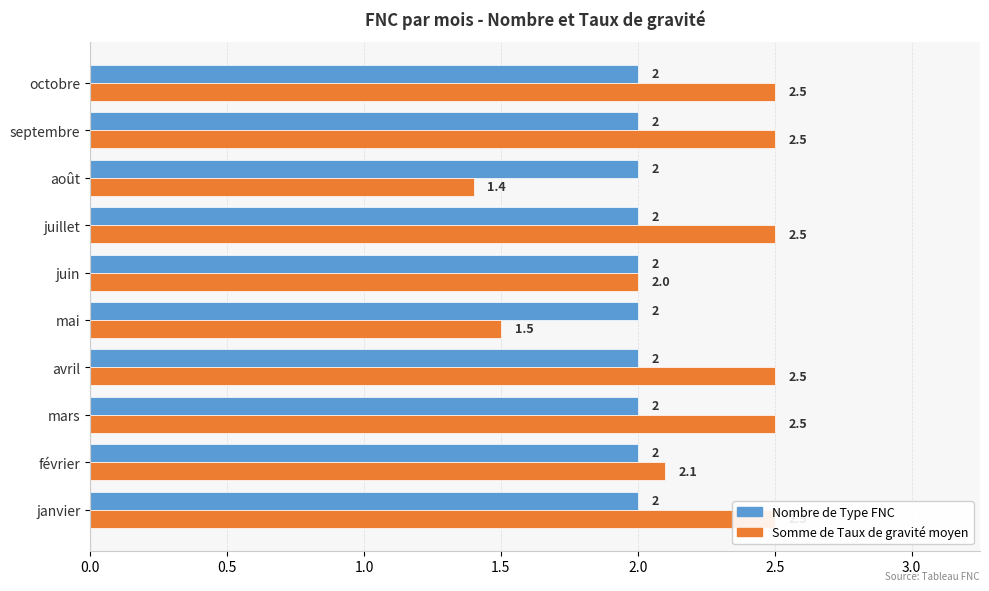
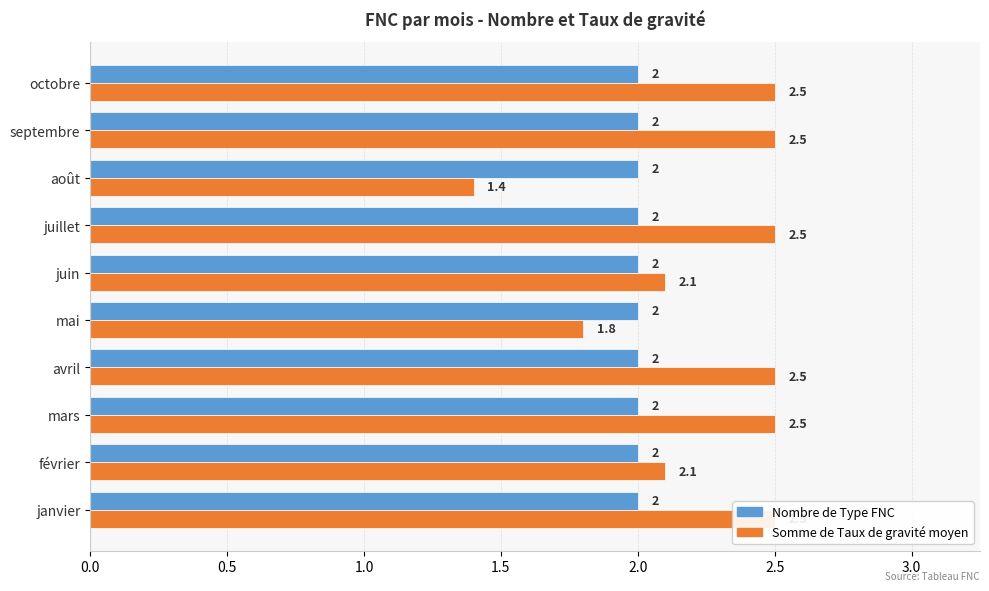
  {
    "Nombre de Type FNC": {
      "octobre": 2,
      "septembre": 2,
      "août": 2,
      "juillet": 2,
      "juin": 2,
      "mai": 2,
      "avril": 2,
      "mars": 2,
      "janvier": 2
    },
    "Somme de Taux de gravité moyen": {
      "octobre": 2.5,
      "septembre": 2.5,
      "août": 1.4,
      "juillet": 2.5,
-     "juin": 2.0,
-     "mai": 1.5,
+     "juin": 2.1,
+     "mai": 1.8,
      "avril": 2.5,
      "mars": 2.5,
      "février": 2
    }
  }
